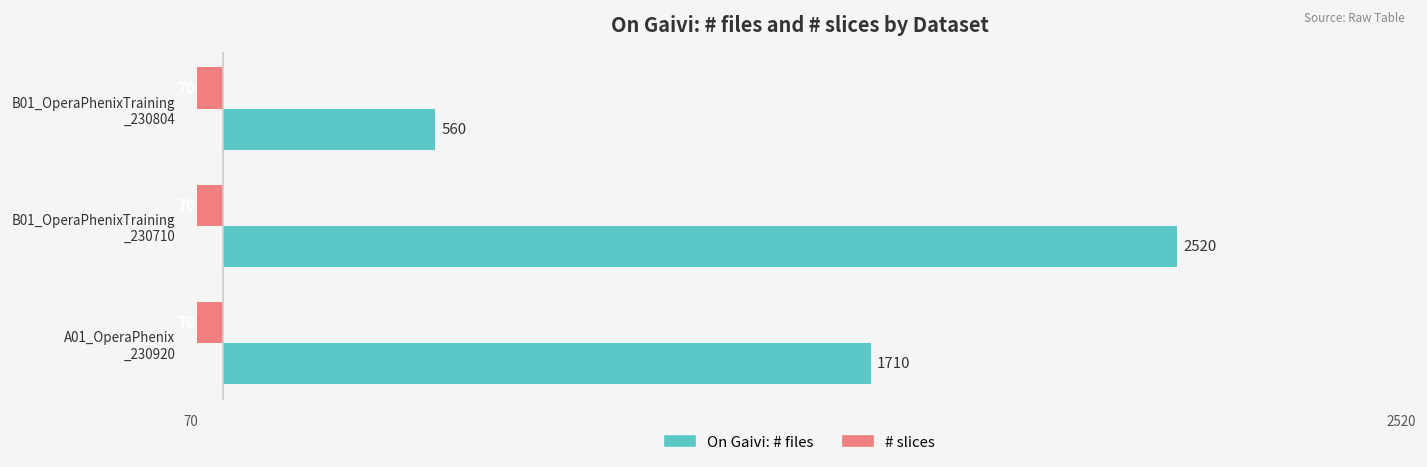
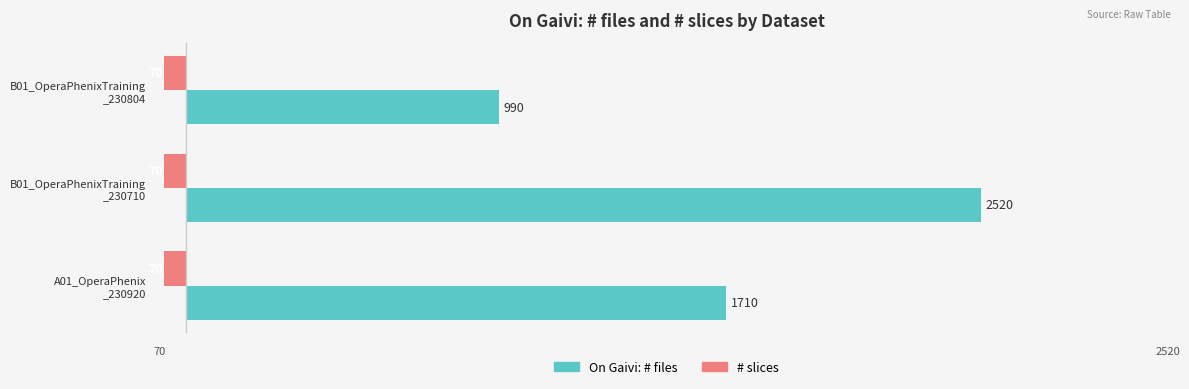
  {
    "On Gaivi: # files": {
-     "B01_OperaPhenixTraining _230804": 560,
+     "B01_OperaPhenixTraining _230804": 990,
      "B01_OperaPhenixTraining _230710": 2520,
      "A01_OperaPhenix _230920": 1710
    }
  }
